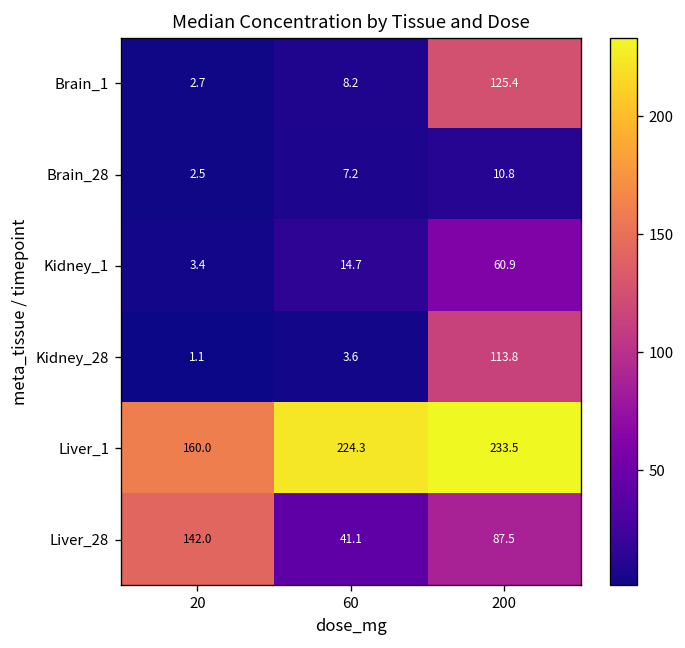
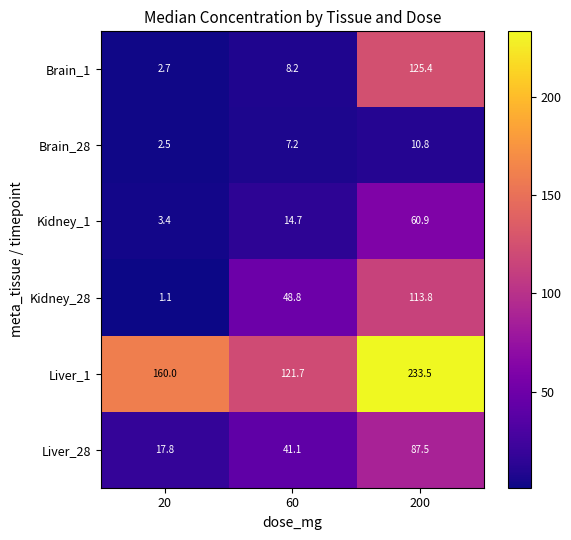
  {
    "Brain_1": {
      "20": 2.7,
      "60": 8.2,
      "200": 125.4
    },
    "Brain_28": {
      "20": 2.5,
      "60": 7.2,
      "200": 10.8
    },
    "Kidney_1": {
      "20": 3.4,
      "60": 14.7,
      "200": 60.9
    },
    "Kidney_28": {
      "20": 1.1,
-     "60": 3.6,
+     "60": 48.8,
      "200": 113.8
    },
    "Liver_1": {
      "20": 160.0,
-     "60": 224.3,
+     "60": 121.7,
      "200": 233.5
    },
    "Liver_28": {
-     "20": 142.0,
+     "20": 17.8,
      "60": 41.1,
      "200": 87.5
    }
  }
